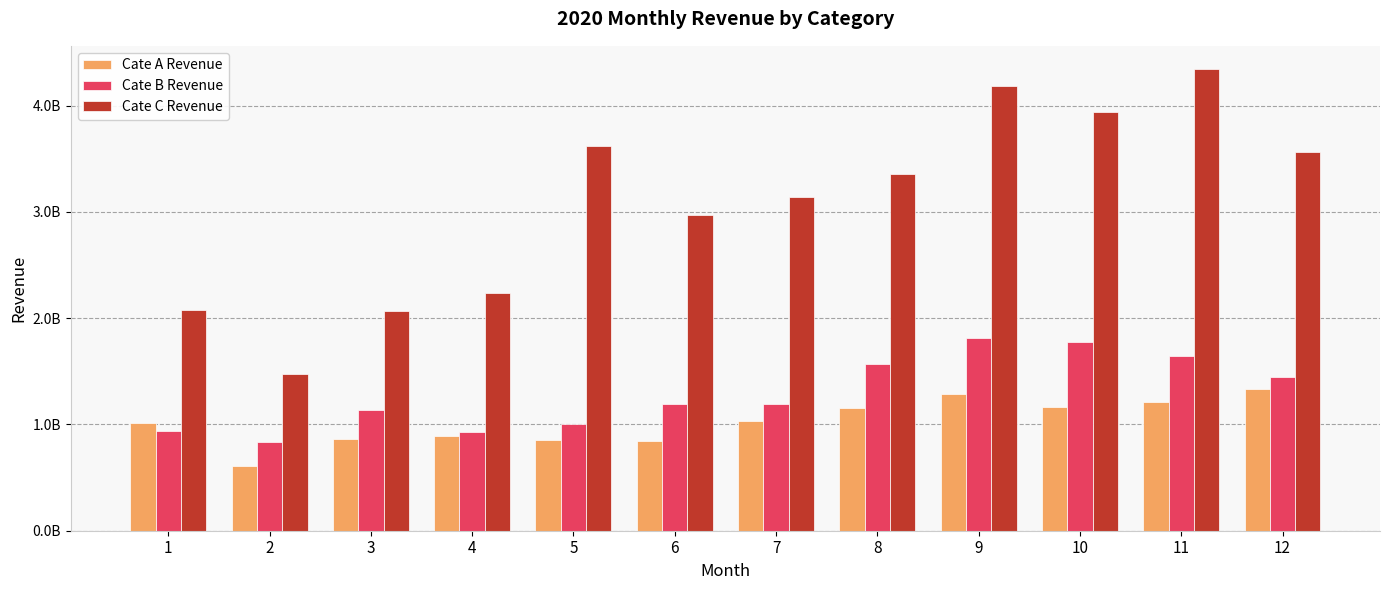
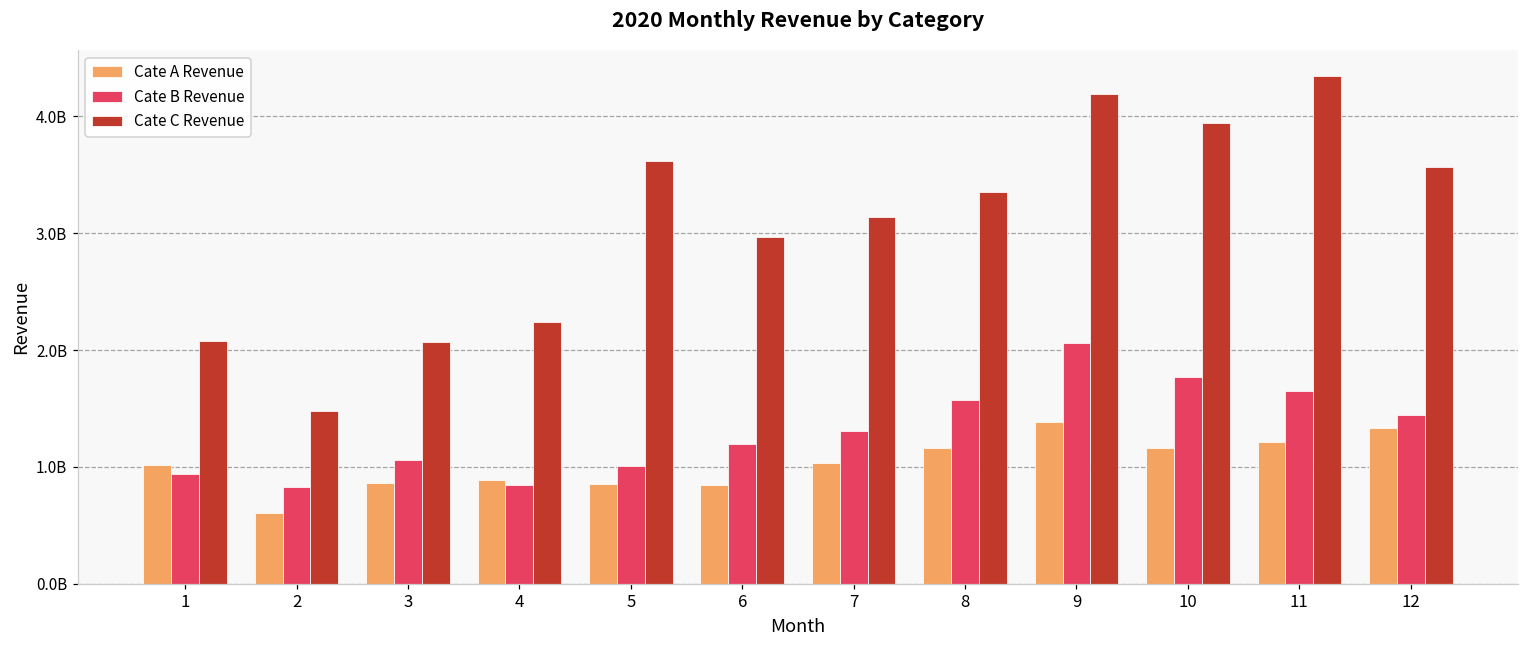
  {
    "Cate A Revenue": {
      "1": 1020000000,
      "2": 610000000,
      "3": 860000000,
      "4": 890000000,
      "5": 850000000,
      "6": 850000000,
      "7": 1030000000,
      "8": 1160000000,
-     "9": 1290000000,
+     "9": 1380000000,
      "10": 1160000000,
      "11": 1220000000,
      "12": 1340000000
    },
    "Cate B Revenue": {
      "1": 940000000,
      "2": 830000000,
-     "3": 1140000000,
-     "4": 920000000,
+     "3": 1060000000,
+     "4": 850000000,
      "5": 1010000000,
      "6": 1190000000,
-     "7": 1190000000,
+     "7": 1310000000,
      "8": 1570000000,
-     "9": 1810000000,
+     "9": 2060000000,
      "10": 1770000000,
      "11": 1650000000,
      "12": 1440000000
    },
    "Cate C Revenue": {
      "1": 2080000000,
      "2": 1480000000,
      "3": 2070000000,
      "4": 2240000000,
      "5": 3620000000,
      "6": 2970000000,
      "7": 3140000000,
      "8": 3350000000,
      "9": 4190000000,
      "10": 3940000000,
      "11": 4350000000,
      "12": 3570000000
    }
  }
